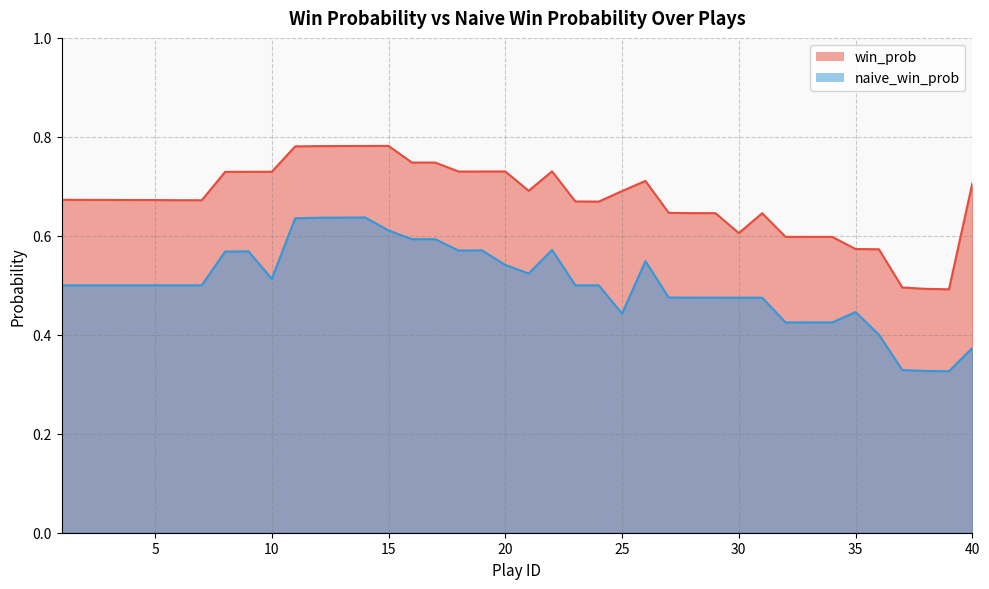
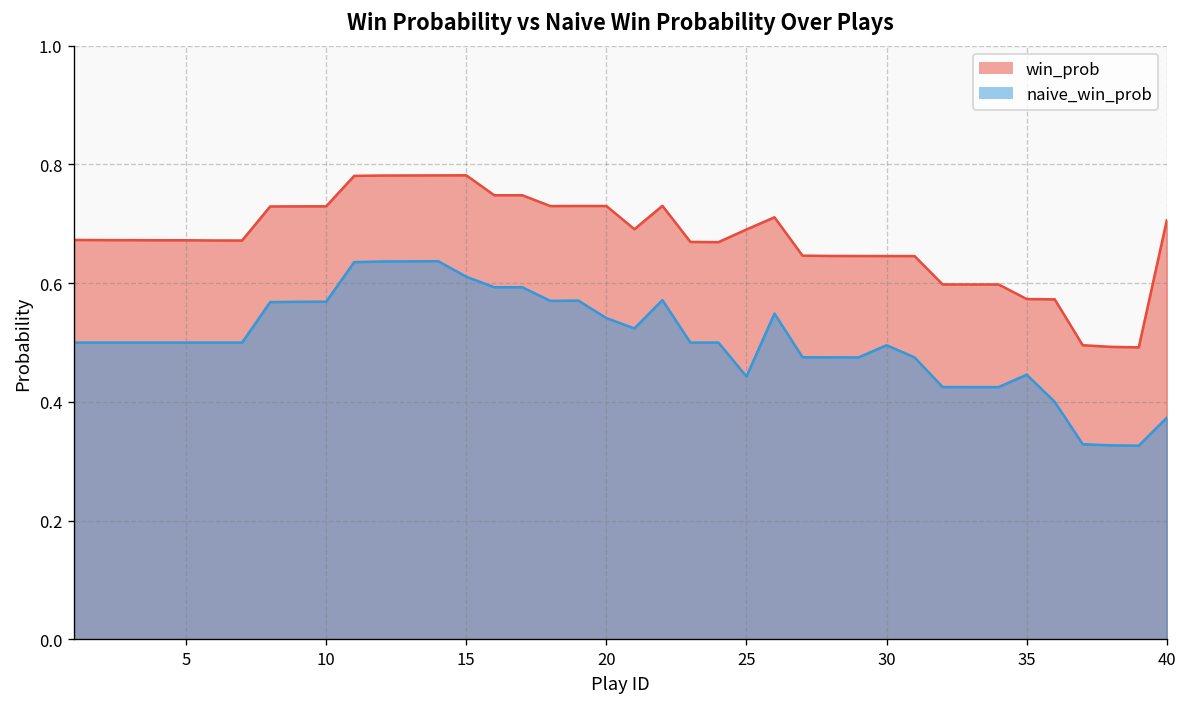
  {
    "win_prob": {
      "5": 0.67,
      "10": 0.73,
      "15": 0.78,
      "20": 0.73,
      "25": 0.69,
-     "30": 0.61,
+     "30": 0.65,
      "35": 0.57,
      "40": 0.71
    },
    "naive_win_prob": {
      "5": 0.50,
-     "10": 0.51,
+     "10": 0.57,
      "15": 0.61,
      "20": 0.54,
      "25": 0.44,
-     "30": 0.48,
+     "30": 0.50,
      "35": 0.45,
      "40": 0.37
    }
  }
